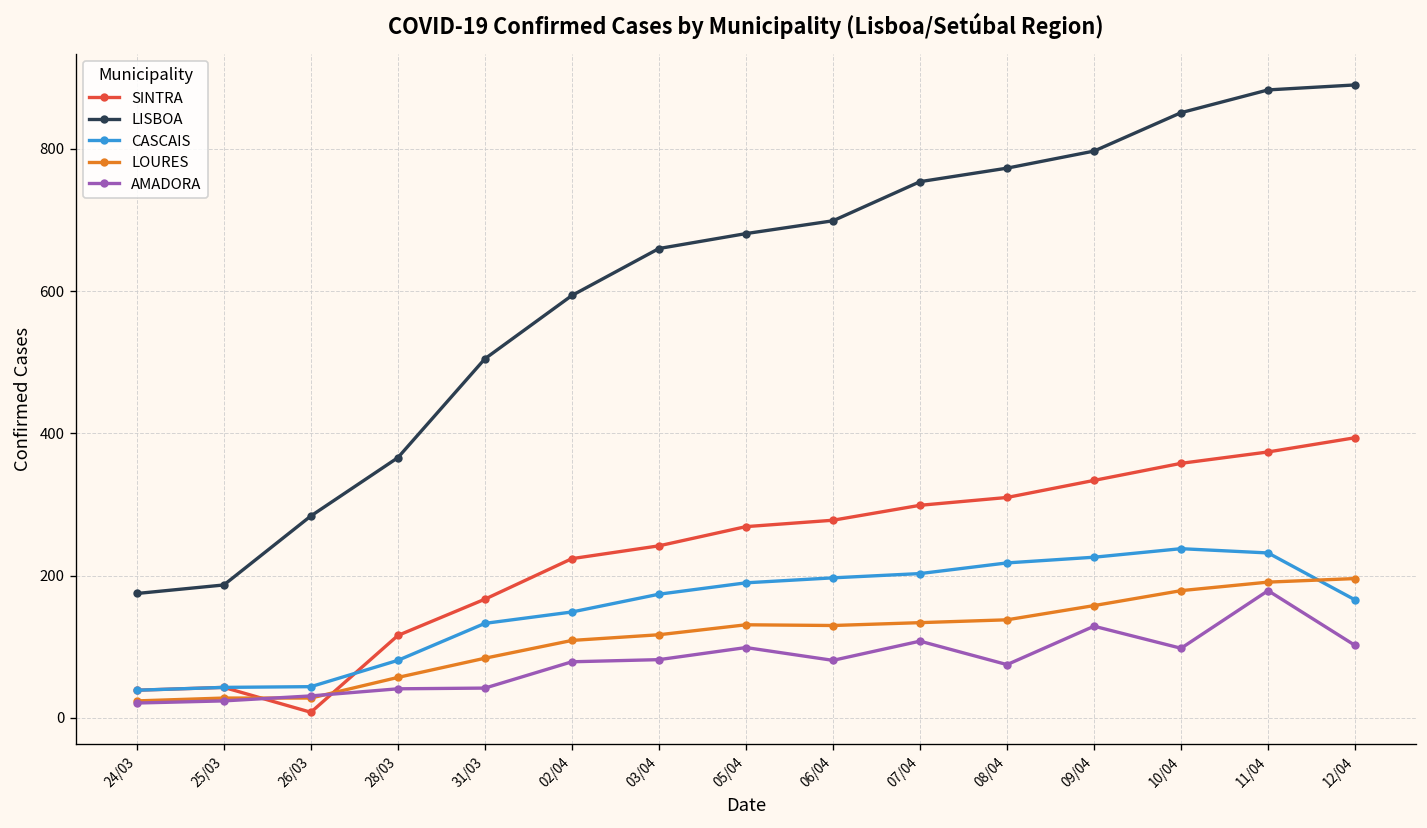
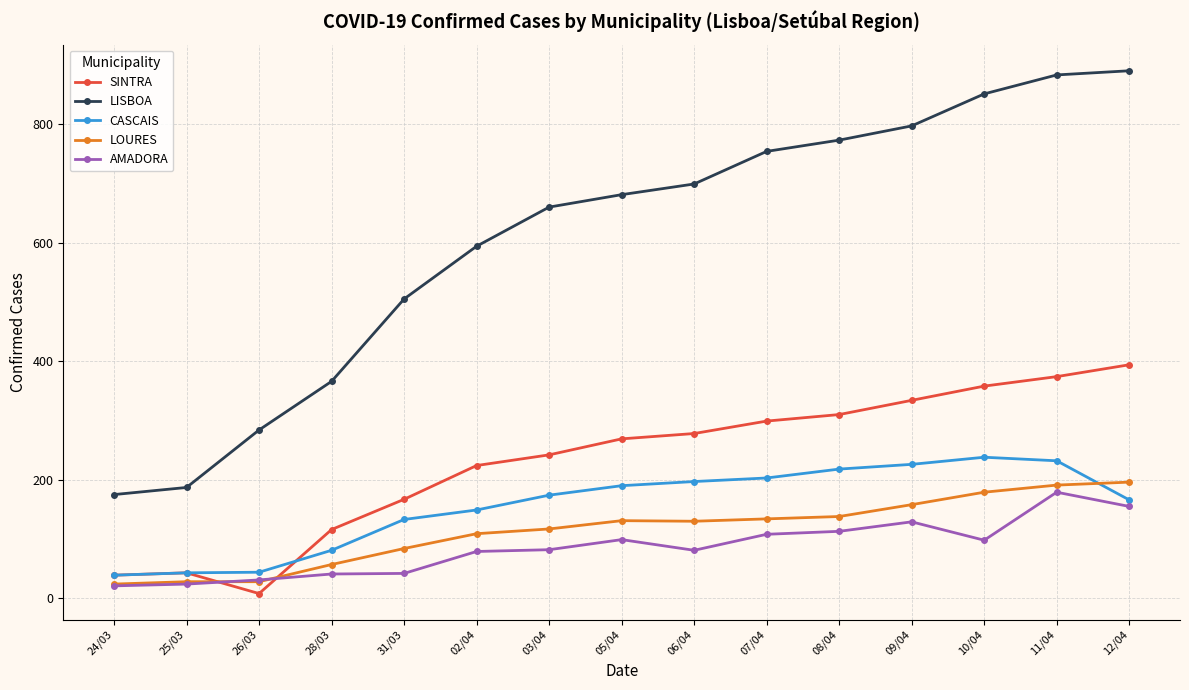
  {
    "LISBOA": {
      "24/03": 180,
      "25/03": 190,
      "26/03": 280,
      "28/03": 370,
      "31/03": 510,
      "02/04": 590,
      "03/04": 660,
      "05/04": 680,
      "06/04": 700,
      "07/04": 750,
      "08/04": 770,
      "09/04": 800,
      "10/04": 850,
      "11/04": 880,
      "12/04": 890
    },
    "CASCAIS": {
      "26/03": 40,
      "28/03": 80,
      "31/03": 130,
      "02/04": 150,
      "03/04": 170,
      "05/04": 190,
      "06/04": 200,
      "07/04": 200,
      "08/04": 220,
      "09/04": 230,
      "10/04": 240,
      "11/04": 230,
      "12/04": 170
    },
    "AMADORA": {
      "28/03": 40,
      "31/03": 40,
      "02/04": 80,
      "03/04": 80,
      "05/04": 100,
      "06/04": 80,
      "07/04": 110,
-     "08/04": 80,
+     "08/04": 110,
      "09/04": 130,
      "10/04": 100,
      "11/04": 180,
-     "12/04": 100
+     "12/04": 160
    }
  }
